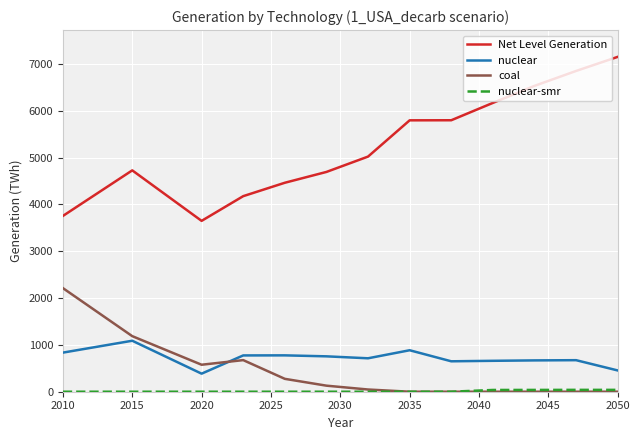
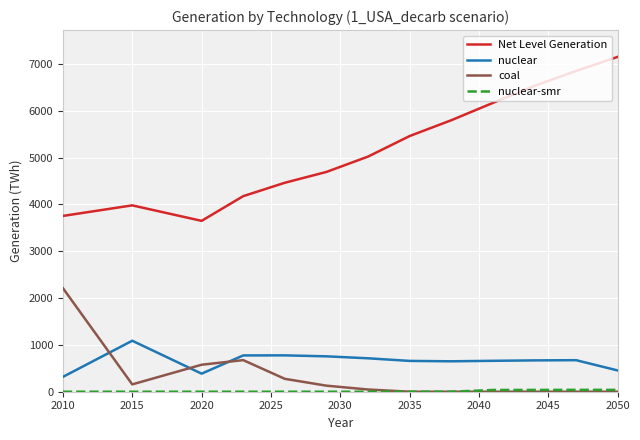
  {
    "Net Level Generation": {
      "2010": 3800,
-     "2015": 4700,
+     "2015": 4000,
      "2020": 3700,
-     "2035": 5800,
+     "2035": 5500,
      "2050": 7200
    },
    "nuclear": {
-     "2010": 800,
+     "2010": 300,
      "2015": 1100,
      "2020": 400,
-     "2035": 900,
+     "2035": 700,
      "2050": 500
    },
    "coal": {
      "2010": 2200,
-     "2015": 1200,
+     "2015": 200,
      "2020": 600
    },
    "nuclear-smr": {
      "2010": 0,
      "2015": 0,
      "2020": 0
    }
  }
